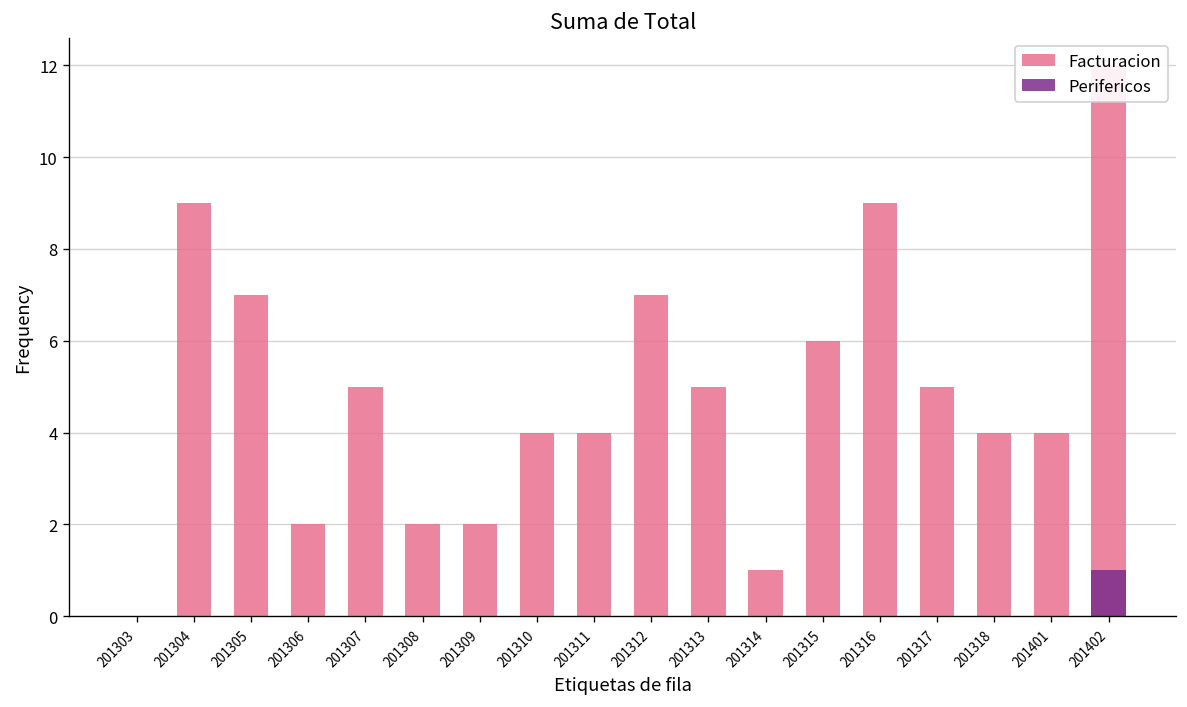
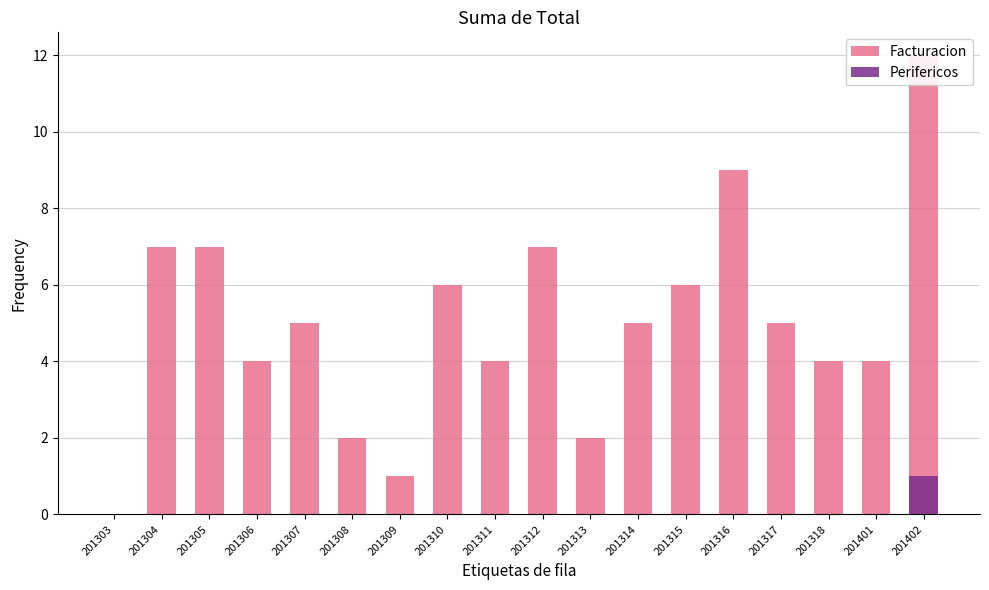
  {
    "Facturacion": {
      "201303": 0,
-     "201304": 9,
+     "201304": 7,
      "201305": 7,
-     "201306": 2,
+     "201306": 4,
      "201307": 5,
      "201308": 2,
-     "201309": 2,
-     "201310": 4,
+     "201309": 1,
+     "201310": 6,
      "201311": 4,
      "201312": 7,
-     "201313": 5,
-     "201314": 1,
+     "201313": 2,
+     "201314": 5,
      "201315": 6,
      "201316": 9,
      "201317": 5,
      "201318": 4,
      "201401": 4
    },
    "Perifericos": {
      "201303": 0,
      "201304": 0,
      "201305": 0,
      "201306": 0,
      "201307": 0,
      "201308": 0,
      "201309": 0,
      "201310": 0,
      "201311": 0,
      "201312": 0,
      "201313": 0,
      "201314": 0,
      "201315": 0,
      "201316": 0,
      "201317": 0,
      "201318": 0,
      "201401": 0
    }
  }
